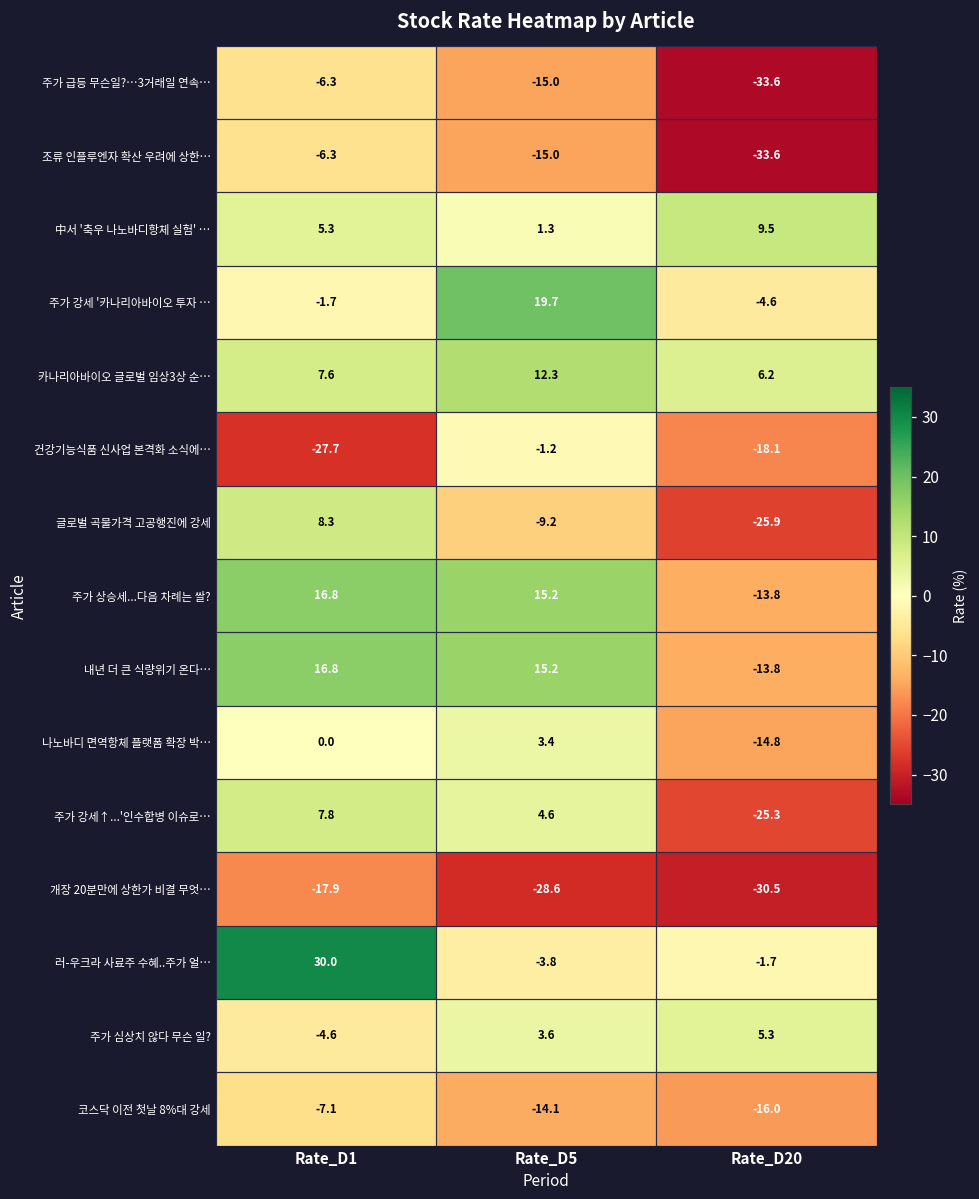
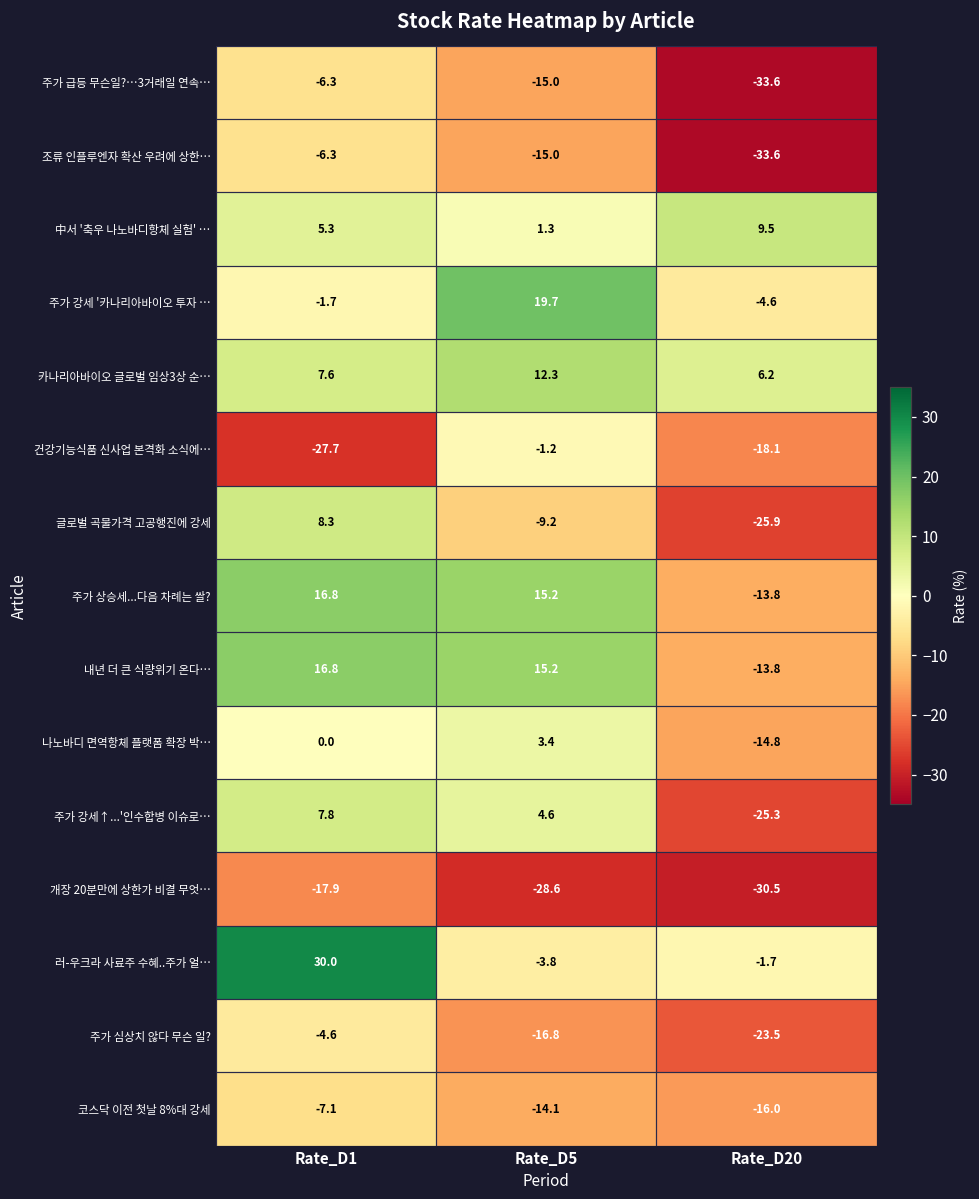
  {
    "주가 급등 무슨일?…3거래일 연속…": {
      "Rate_D1": -6.3,
      "Rate_D5": -15.0,
      "Rate_D20": -33.6
    },
    "조류 인플루엔자 확산 우려에 상한…": {
      "Rate_D1": -6.3,
      "Rate_D5": -15.0,
      "Rate_D20": -33.6
    },
    "中서 '축우 나노바디항체 실험' …": {
      "Rate_D1": 5.3,
      "Rate_D5": 1.3,
      "Rate_D20": 9.5
    },
    "주가 강세 '카나리아바이오 투자 …": {
      "Rate_D1": -1.7,
      "Rate_D5": 19.7,
      "Rate_D20": -4.6
    },
    "카나리아바이오 글로벌 임상3상 순…": {
      "Rate_D1": 7.6,
      "Rate_D5": 12.3,
      "Rate_D20": 6.2
    },
    "건강기능식품 신사업 본격화 소식에…": {
      "Rate_D1": -27.7,
      "Rate_D5": -1.2,
      "Rate_D20": -18.1
    },
    "글로벌 곡물가격 고공행진에 강세": {
      "Rate_D1": 8.3,
      "Rate_D5": -9.2,
      "Rate_D20": -25.9
    },
    "주가 상승세...다음 차례는 쌀?": {
      "Rate_D1": 16.8,
      "Rate_D5": 15.2,
      "Rate_D20": -13.8
    },
    "내년 더 큰 식량위기 온다…": {
      "Rate_D1": 16.8,
      "Rate_D5": 15.2,
      "Rate_D20": -13.8
    },
    "나노바디 면역항체 플랫폼 확장 박…": {
      "Rate_D1": 0.0,
      "Rate_D5": 3.4,
      "Rate_D20": -14.8
    },
    "주가 강세↑...'인수합병 이슈로…": {
      "Rate_D1": 7.8,
      "Rate_D5": 4.6,
      "Rate_D20": -25.3
    },
    "개장 20분만에 상한가 비결 무엇…": {
      "Rate_D1": -17.9,
      "Rate_D5": -28.6,
      "Rate_D20": -30.5
    },
    "러-우크라 사료주 수혜..주가 얼…": {
      "Rate_D1": 30.0,
      "Rate_D5": -3.8,
      "Rate_D20": -1.7
    },
    "주가 심상치 않다 무슨 일?": {
      "Rate_D1": -4.6,
-     "Rate_D5": 3.6,
-     "Rate_D20": 5.3
+     "Rate_D5": -16.8,
+     "Rate_D20": -23.5
    },
    "코스닥 이전 첫날 8%대 강세": {
      "Rate_D1": -7.1,
      "Rate_D5": -14.1,
      "Rate_D20": -16.0
    }
  }
